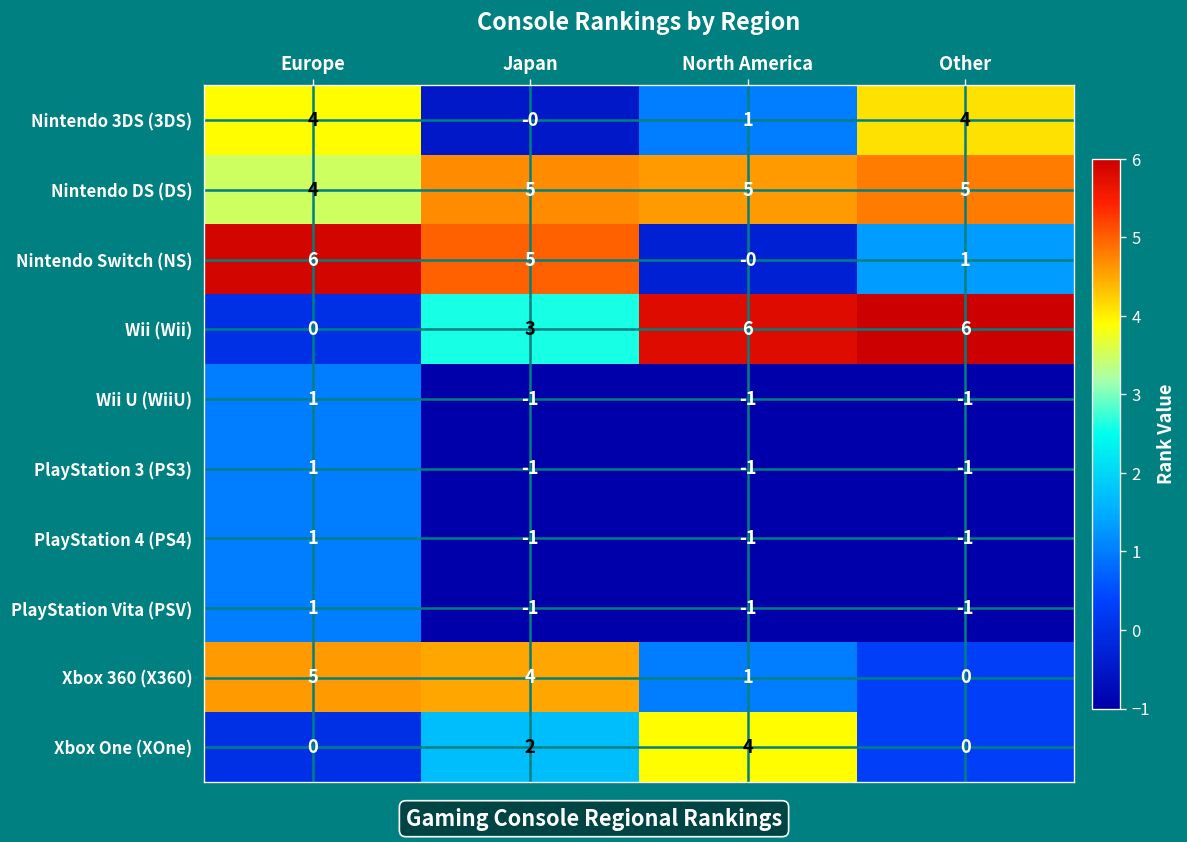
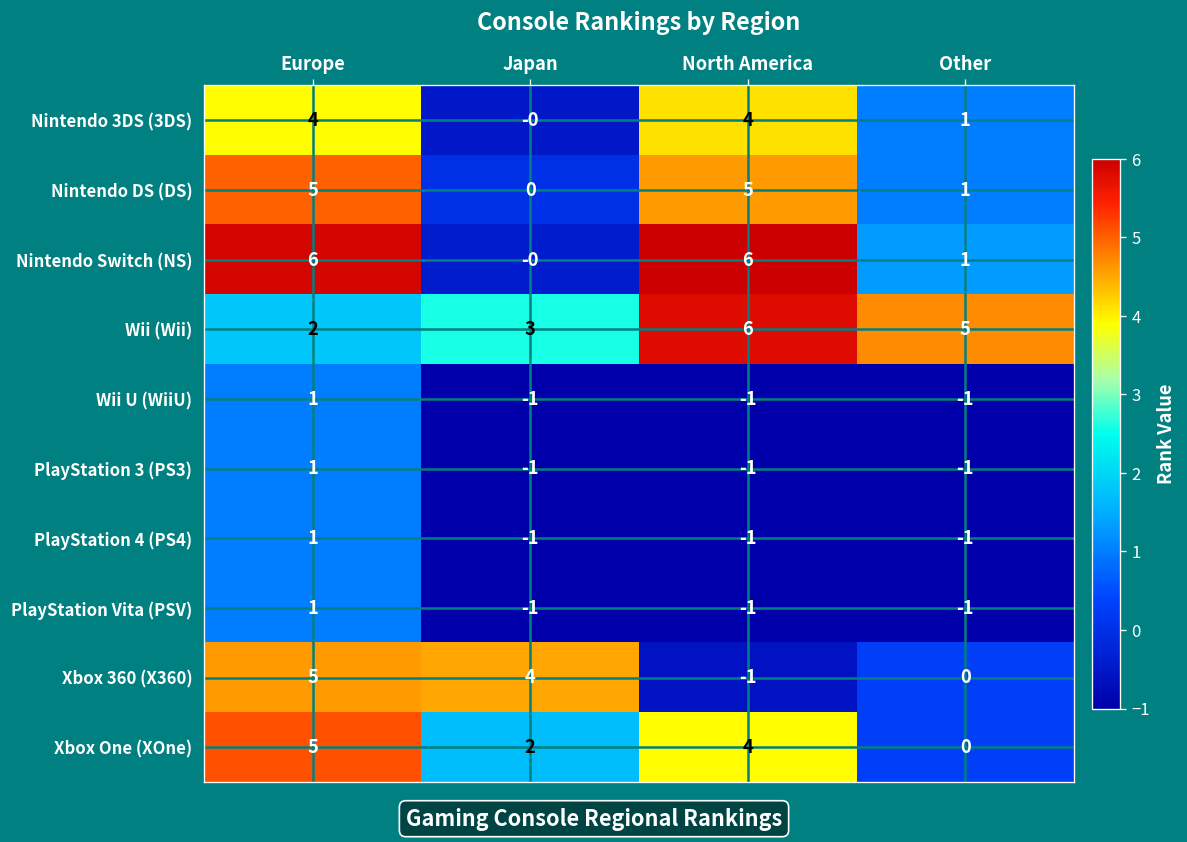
  {
    "Nintendo 3DS (3DS)": {
      "Europe": 4,
      "Japan": -0,
-     "North America": 1,
-     "Other": 4
+     "North America": 4,
+     "Other": 1
    },
    "Nintendo DS (DS)": {
-     "Europe": 4,
-     "Japan": 5,
+     "Europe": 5,
+     "Japan": 0,
      "North America": 5,
-     "Other": 5
+     "Other": 1
    },
    "Nintendo Switch (NS)": {
      "Europe": 6,
-     "Japan": 5,
-     "North America": -0,
+     "Japan": -0,
+     "North America": 6,
      "Other": 1
    },
    "Wii (Wii)": {
-     "Europe": 0,
+     "Europe": 2,
      "Japan": 3,
      "North America": 6,
-     "Other": 6
+     "Other": 5
    },
    "Wii U (WiiU)": {
      "Europe": 1,
      "Japan": -1,
      "North America": -1,
      "Other": -1
    },
    "PlayStation 3 (PS3)": {
      "Europe": 1,
      "Japan": -1,
      "North America": -1,
      "Other": -1
    },
    "PlayStation 4 (PS4)": {
      "Europe": 1,
      "Japan": -1,
      "North America": -1,
      "Other": -1
    },
    "PlayStation Vita (PSV)": {
      "Europe": 1,
      "Japan": -1,
      "North America": -1,
      "Other": -1
    },
    "Xbox 360 (X360)": {
      "Europe": 5,
      "Japan": 4,
-     "North America": 1,
+     "North America": -1,
      "Other": 0
    },
    "Xbox One (XOne)": {
-     "Europe": 0,
+     "Europe": 5,
      "Japan": 2,
      "North America": 4,
      "Other": 0
    }
  }
